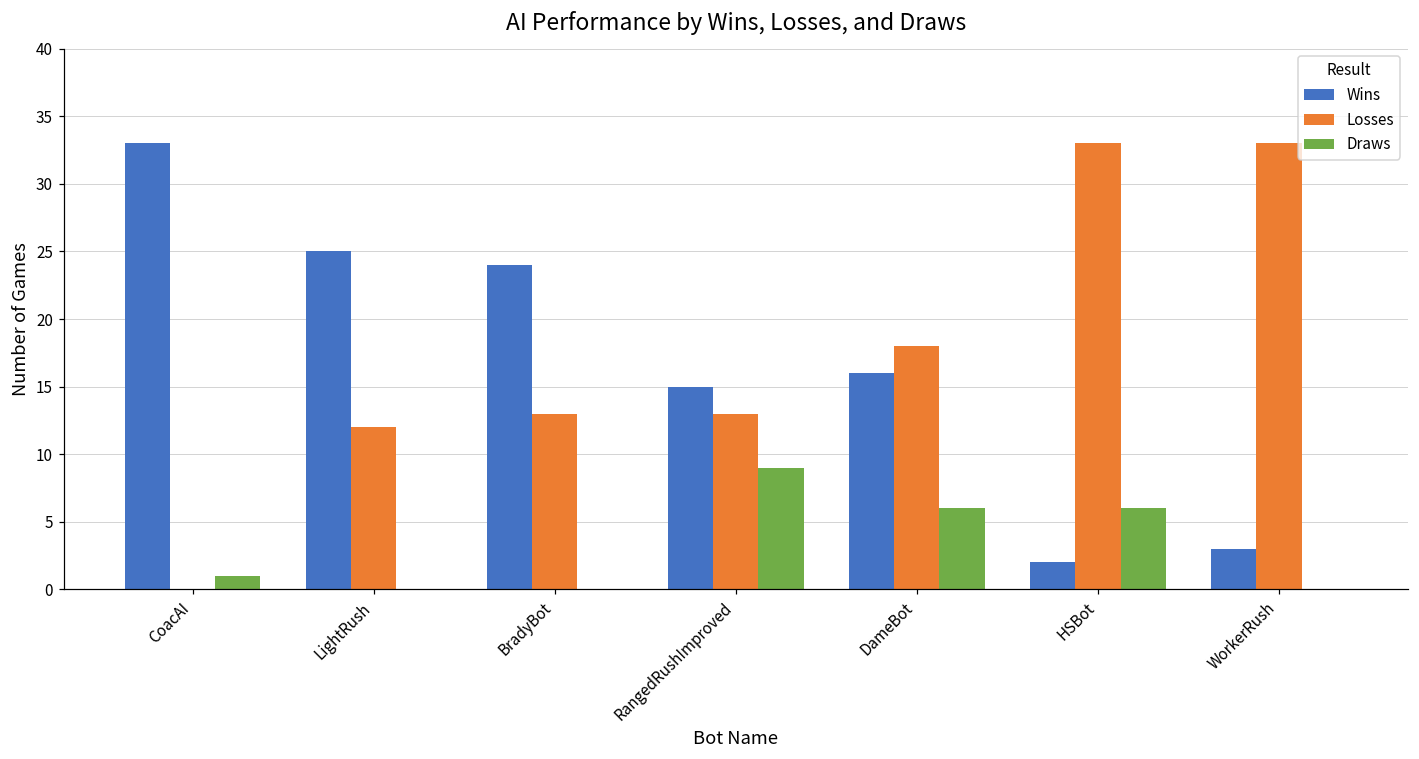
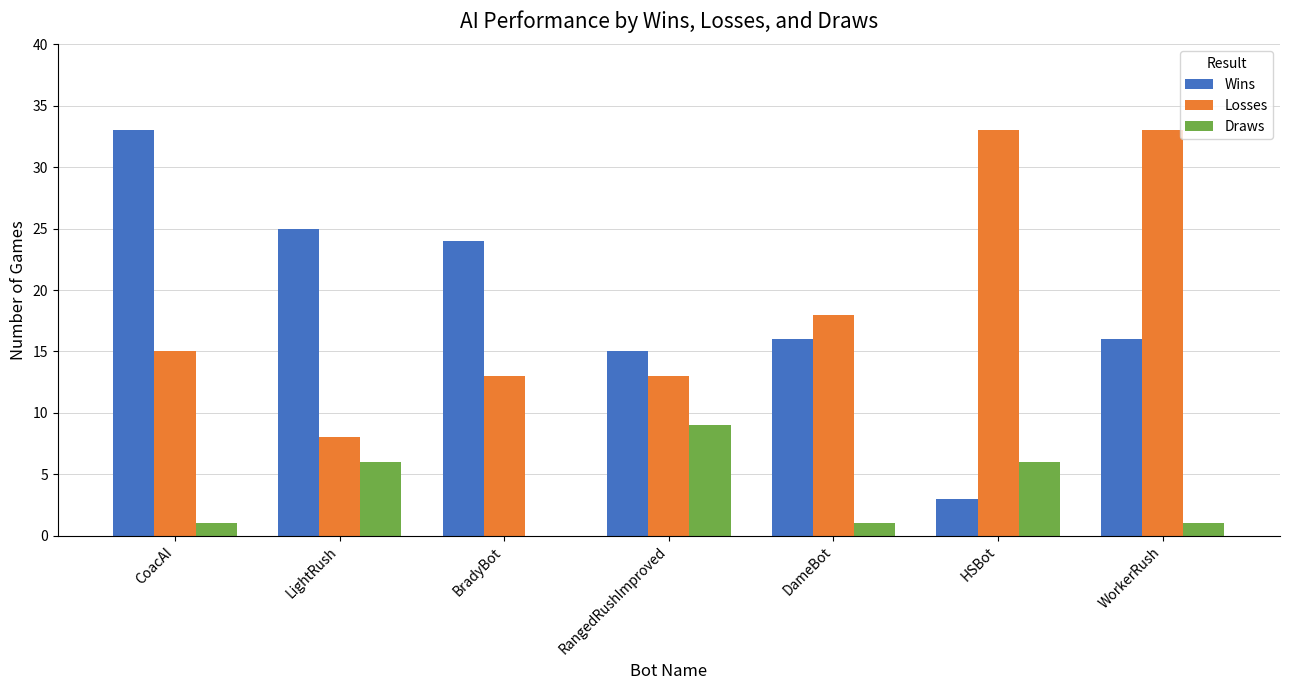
  {
    "Wins": {
      "CoacAI": 33,
      "LightRush": 25,
      "BradyBot": 24,
      "RangedRushImproved": 15,
      "DameBot": 16,
-     "HSBot": 2,
-     "WorkerRush": 3
+     "HSBot": 3,
+     "WorkerRush": 16
    },
    "Losses": {
-     "CoacAI": 0,
-     "LightRush": 12,
+     "CoacAI": 15,
+     "LightRush": 8,
      "BradyBot": 13,
      "RangedRushImproved": 13,
      "DameBot": 18,
      "HSBot": 33,
      "WorkerRush": 33
    },
    "Draws": {
      "CoacAI": 1,
-     "LightRush": 0,
+     "LightRush": 6,
      "BradyBot": 0,
      "RangedRushImproved": 9,
-     "DameBot": 6,
+     "DameBot": 1,
      "HSBot": 6,
-     "WorkerRush": 0
+     "WorkerRush": 1
    }
  }
